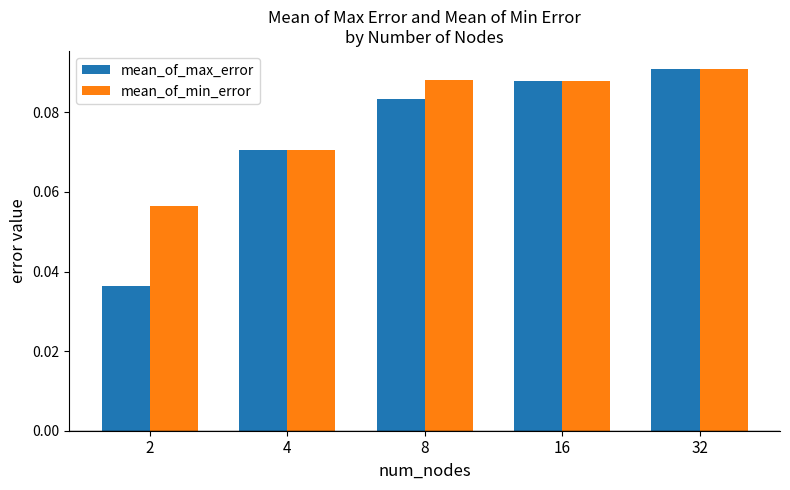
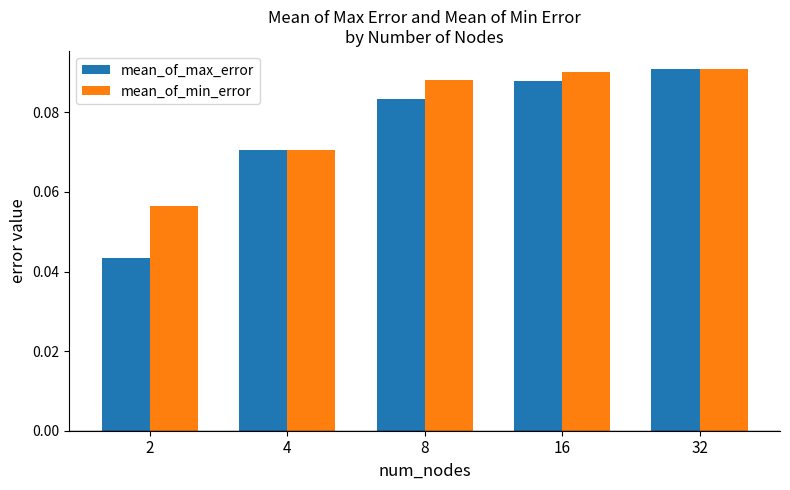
  {
    "mean_of_max_error": {
-     "2": 0.036,
+     "2": 0.043,
      "4": 0.071,
      "8": 0.083,
      "16": 0.088,
      "32": 0.091
    },
    "mean_of_min_error": {
      "2": 0.056,
      "4": 0.071,
      "8": 0.088,
-     "16": 0.088,
+     "16": 0.090,
      "32": 0.091
    }
  }
